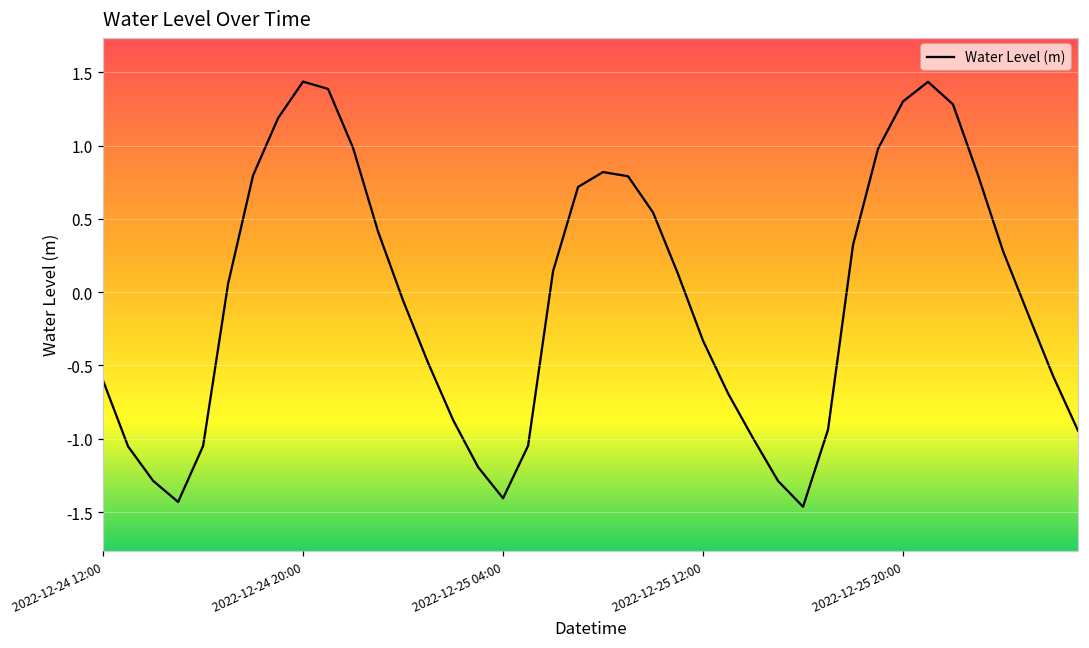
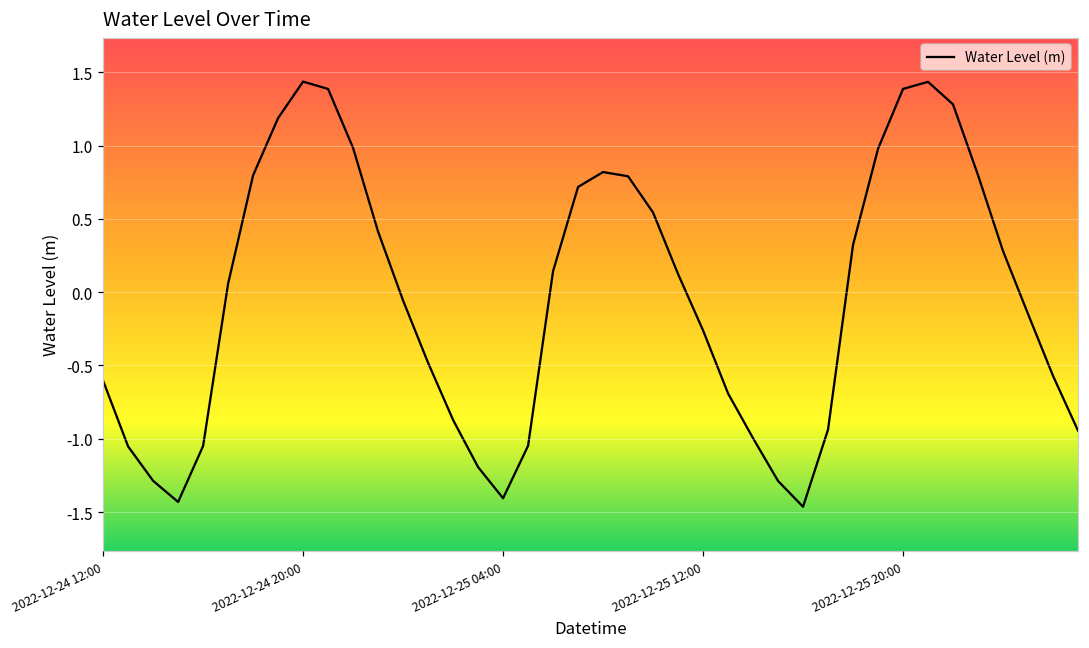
  {
    "2022-12-24 12:00": -0.60,
    "2022-12-24 20:00": 1.44,
    "2022-12-25 04:00": -1.41,
-   "2022-12-25 12:00": -0.33,
-   "2022-12-25 20:00": 1.30
+   "2022-12-25 12:00": -0.26,
+   "2022-12-25 20:00": 1.39
  }
